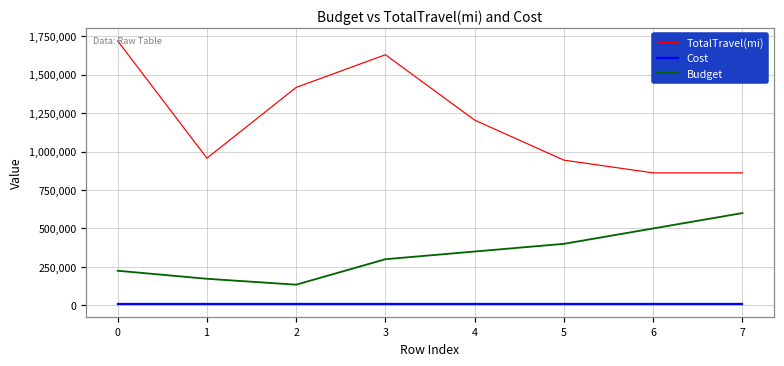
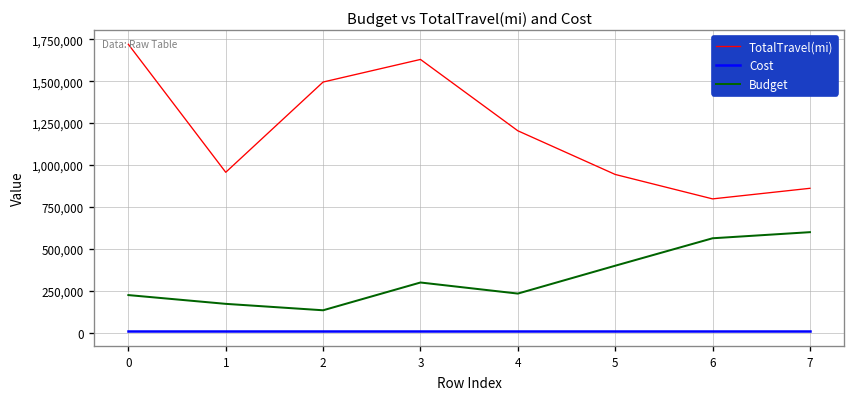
  {
    "TotalTravel(mi)": {
      "0": "1,720,000",
      "1": "960,000",
-     "2": "1,420,000",
+     "2": "1,490,000",
      "3": "1,630,000",
      "4": "1,200,000",
      "5": "940,000",
-     "6": "860,000",
+     "6": "800,000",
      "7": "860,000"
    },
    "Cost": {
      "0": "10,000",
      "1": "10,000",
      "2": "10,000",
      "3": "10,000",
      "4": "10,000",
      "5": "10,000",
      "6": "10,000",
      "7": "10,000"
    },
    "Budget": {
      "0": "230,000",
      "1": "170,000",
      "2": "130,000",
      "3": "300,000",
-     "4": "350,000",
+     "4": "230,000",
      "5": "400,000",
-     "6": "500,000",
+     "6": "560,000",
      "7": "600,000"
    }
  }
